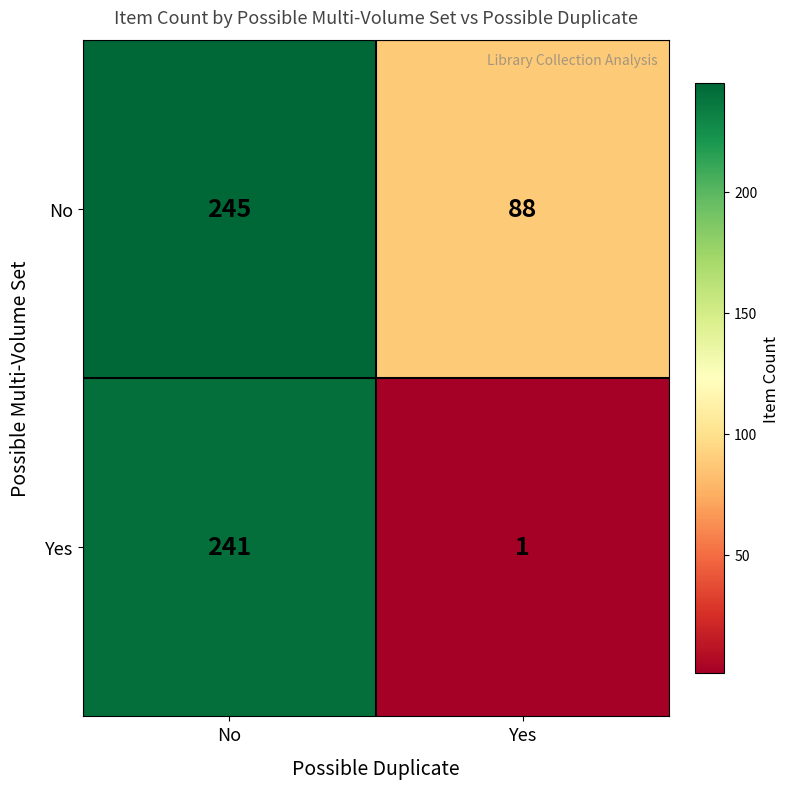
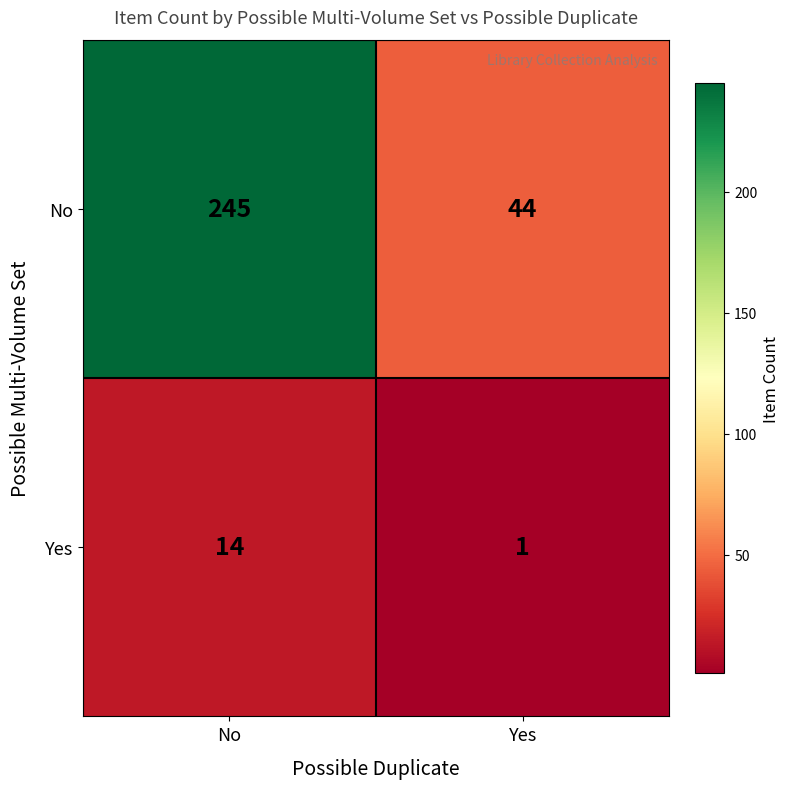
  {
    "No": {
      "No": 245,
-     "Yes": 88
+     "Yes": 44
    },
    "Yes": {
-     "No": 241,
+     "No": 14,
      "Yes": 1
    }
  }
